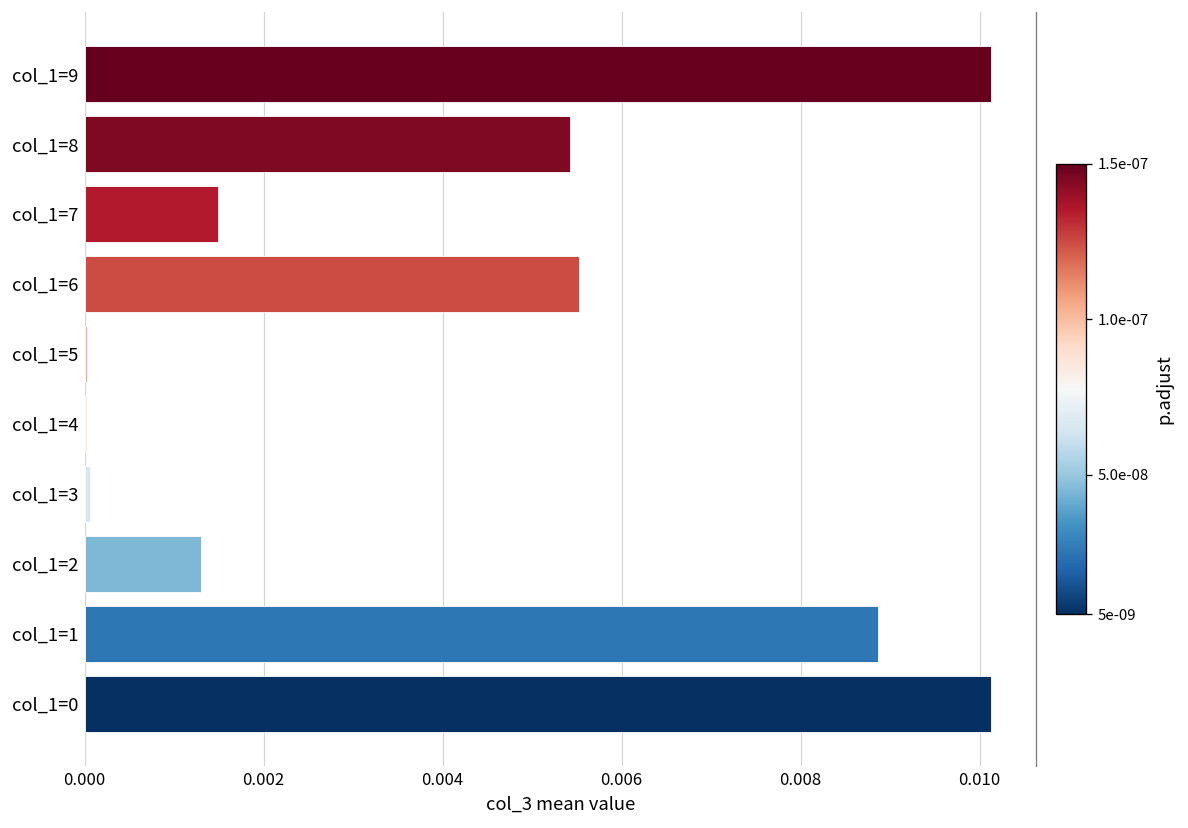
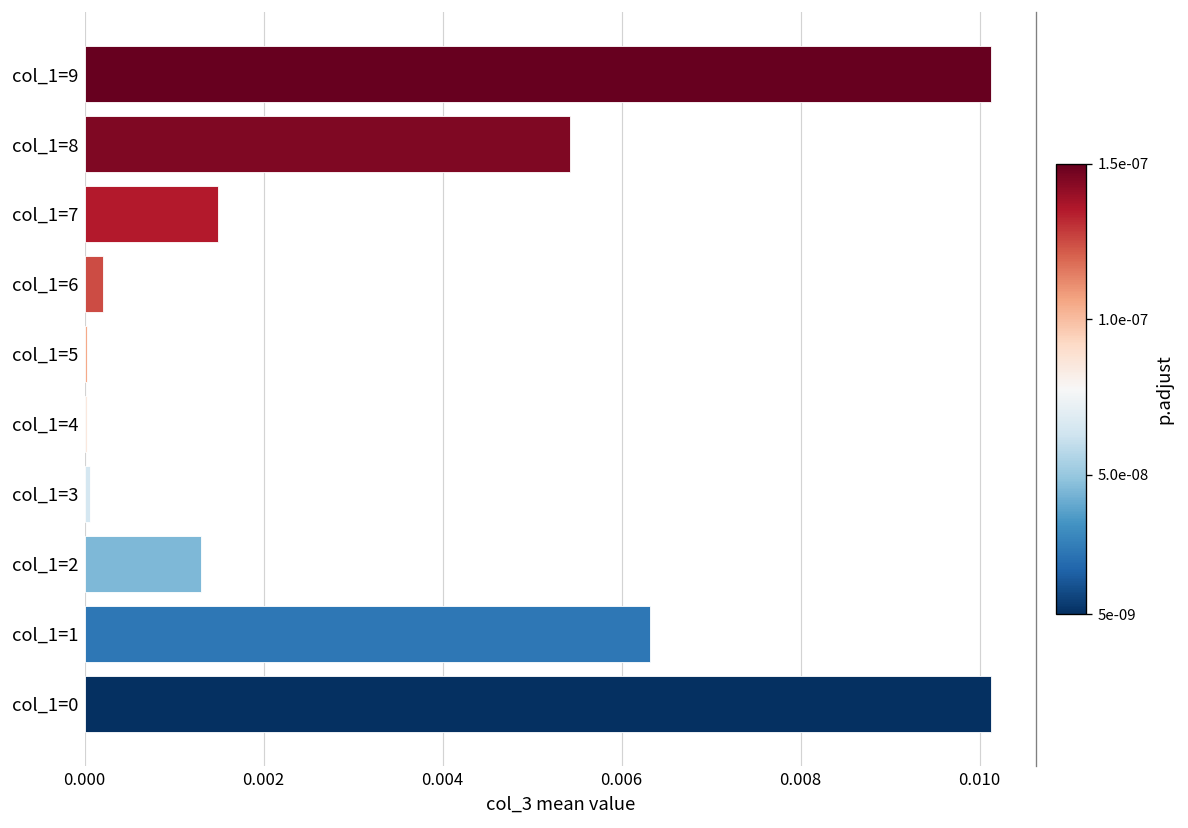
  {
    "col_1=9": 0.0101,
    "col_1=8": 0.0054,
    "col_1=7": 0.0015,
-   "col_1=6": 0.0055,
+   "col_1=6": 0.0002,
    "col_1=3": 0.0001,
    "col_1=2": 0.0013,
-   "col_1=1": 0.0089,
+   "col_1=1": 0.0063,
    "col_1=0": 0.0101
  }
